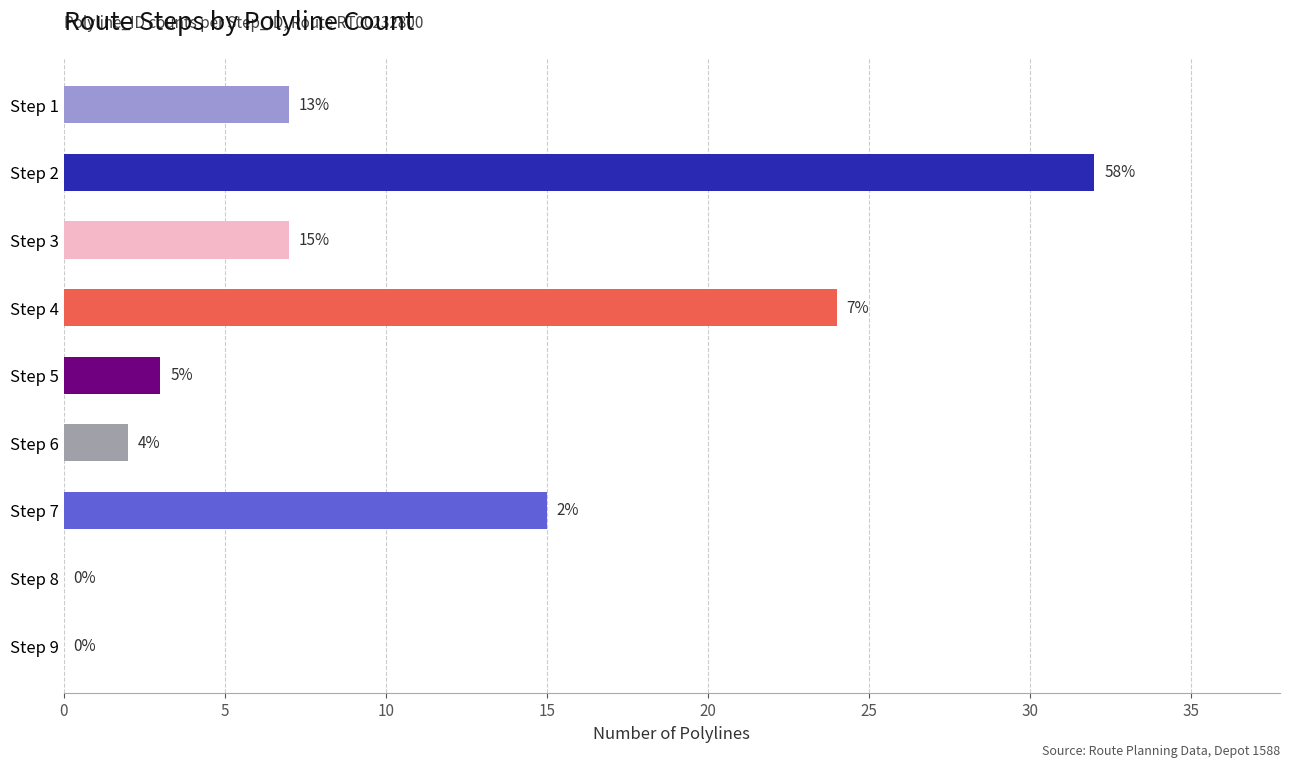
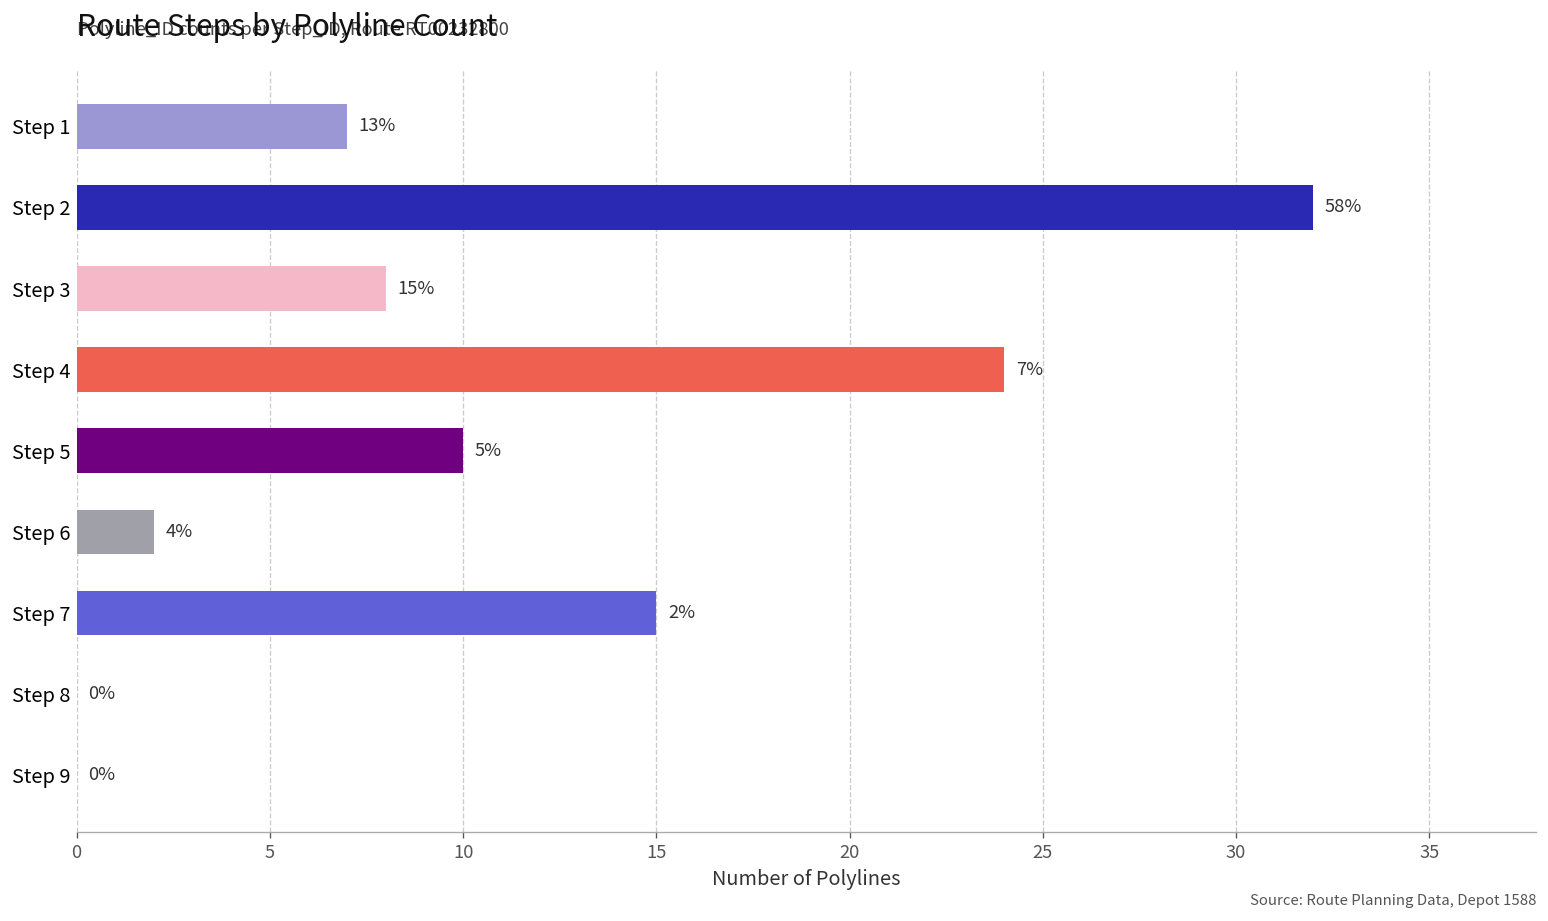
  {
-   "Step 3": 7,
-   "Step 5": 3
+   "Step 3": 8,
+   "Step 5": 10
  }
